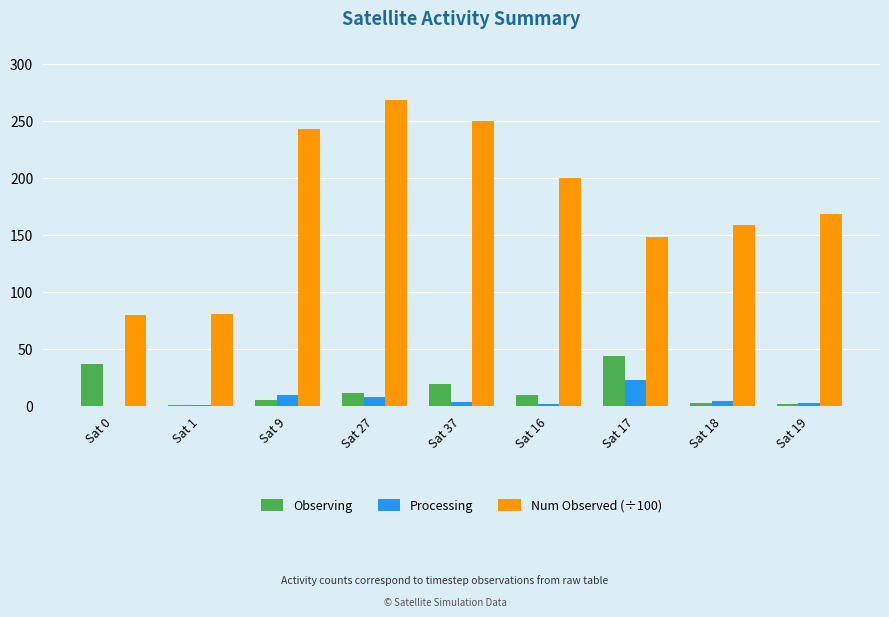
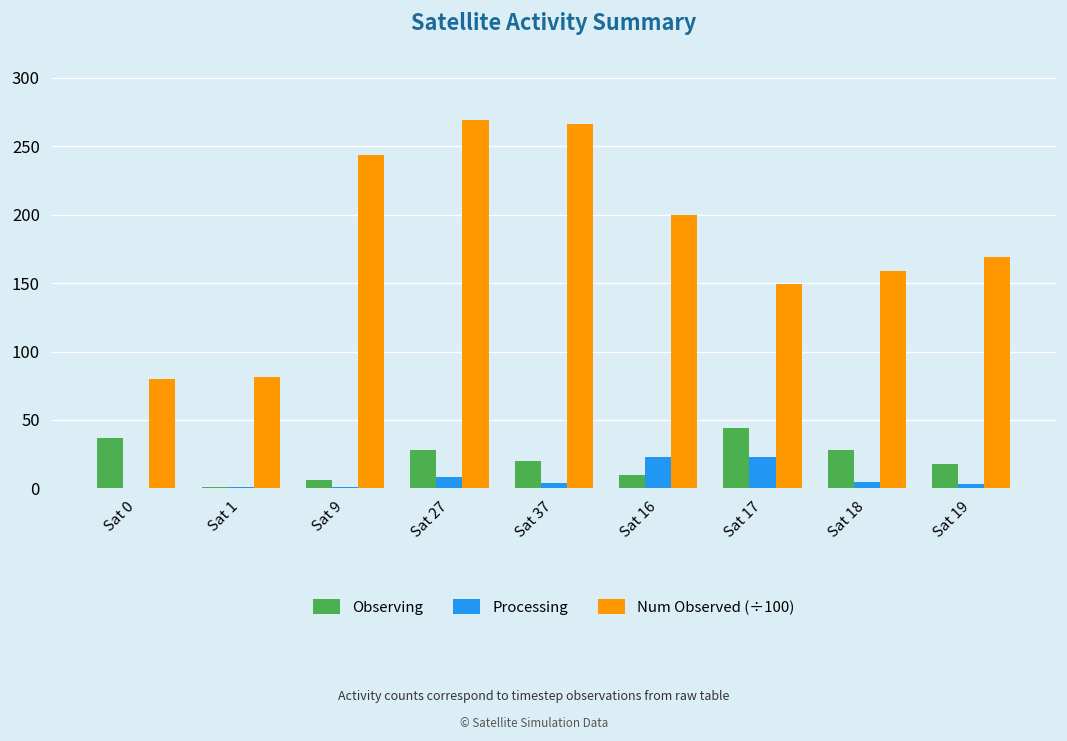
  {
    "Observing": {
      "Sat 0": 37,
      "Sat 9": 6,
-     "Sat 27": 12,
+     "Sat 27": 28,
      "Sat 37": 20,
      "Sat 16": 10,
      "Sat 17": 44,
-     "Sat 18": 3,
-     "Sat 19": 2
+     "Sat 18": 28,
+     "Sat 19": 18
    },
    "Processing": {
      "Sat 0": 0,
-     "Sat 9": 10,
+     "Sat 9": 1,
      "Sat 27": 8,
      "Sat 37": 4,
-     "Sat 16": 2,
+     "Sat 16": 23,
      "Sat 17": 23,
      "Sat 18": 5,
      "Sat 19": 3
    },
    "Num Observed (÷100)": {
      "Sat 0": 80,
      "Sat 1": 81,
      "Sat 9": 243,
      "Sat 27": 269,
-     "Sat 37": 250,
+     "Sat 37": 266,
      "Sat 16": 200,
      "Sat 17": 149,
      "Sat 18": 159,
      "Sat 19": 169
    }
  }
